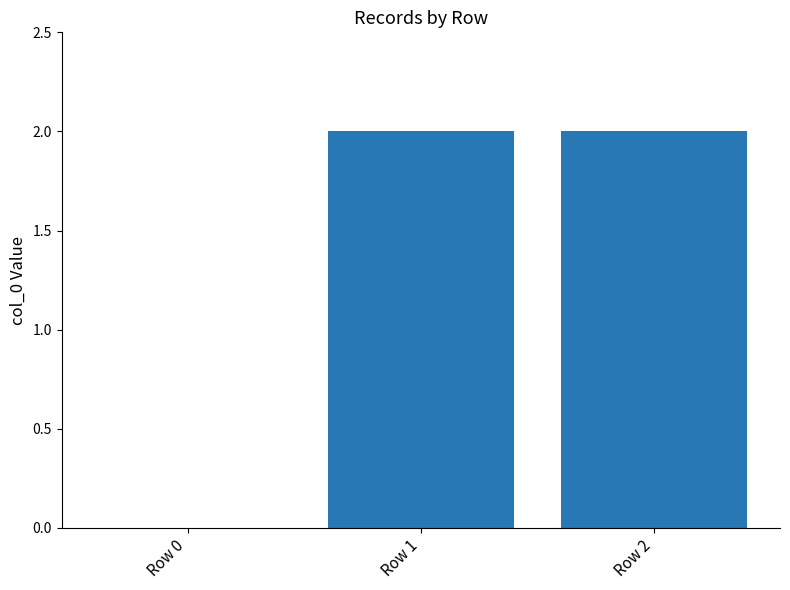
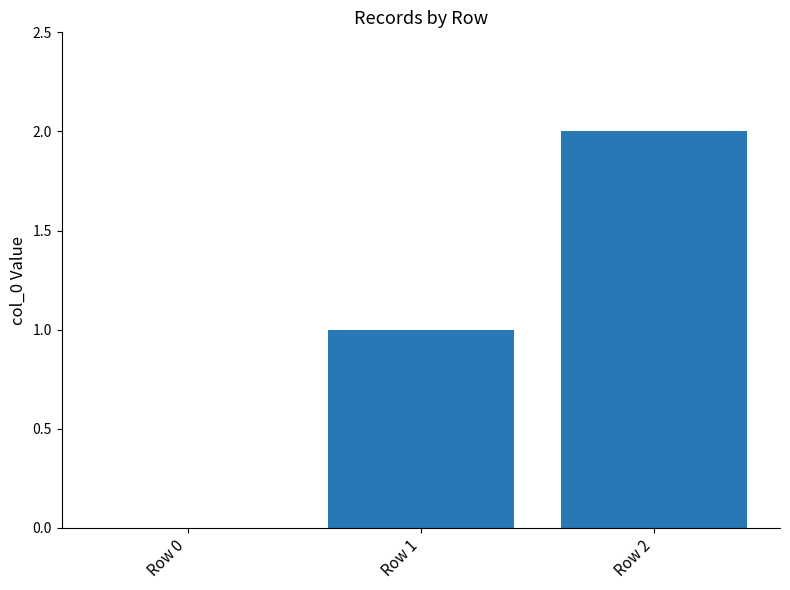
  {
    "Row 0": 0,
-   "Row 1": 2,
+   "Row 1": 1,
    "Row 2": 2
  }
